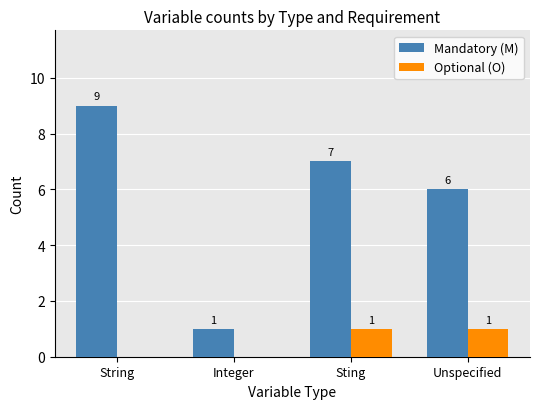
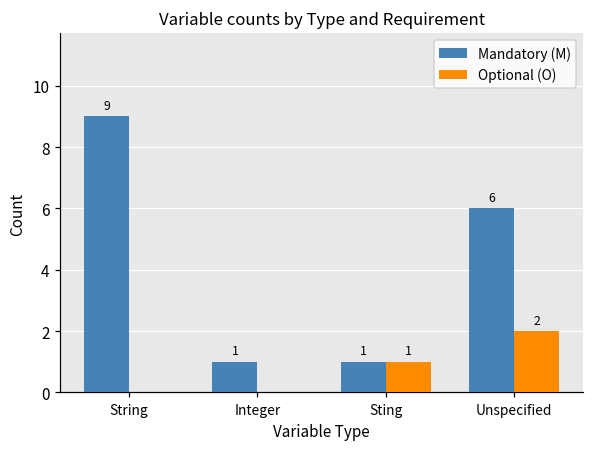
  {
    "Mandatory (M)": {
      "String": 9,
      "Integer": 1,
-     "Sting": 7,
+     "Sting": 1,
      "Unspecified": 6
    },
    "Optional (O)": {
      "Sting": 1,
-     "Unspecified": 1
+     "Unspecified": 2
    }
  }
